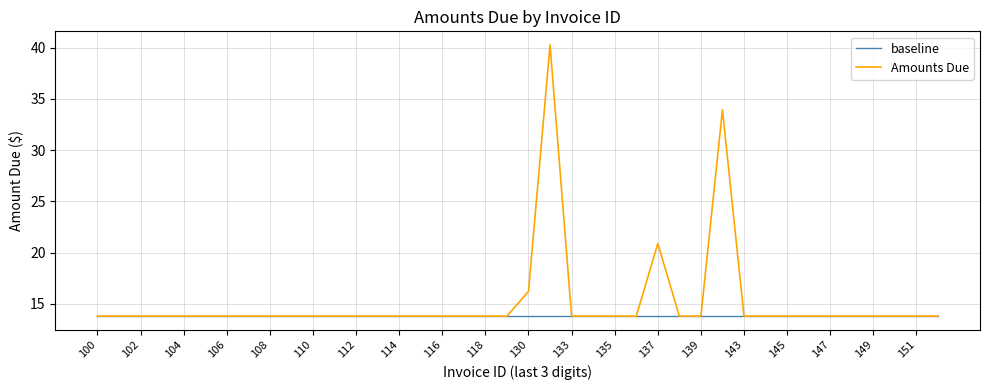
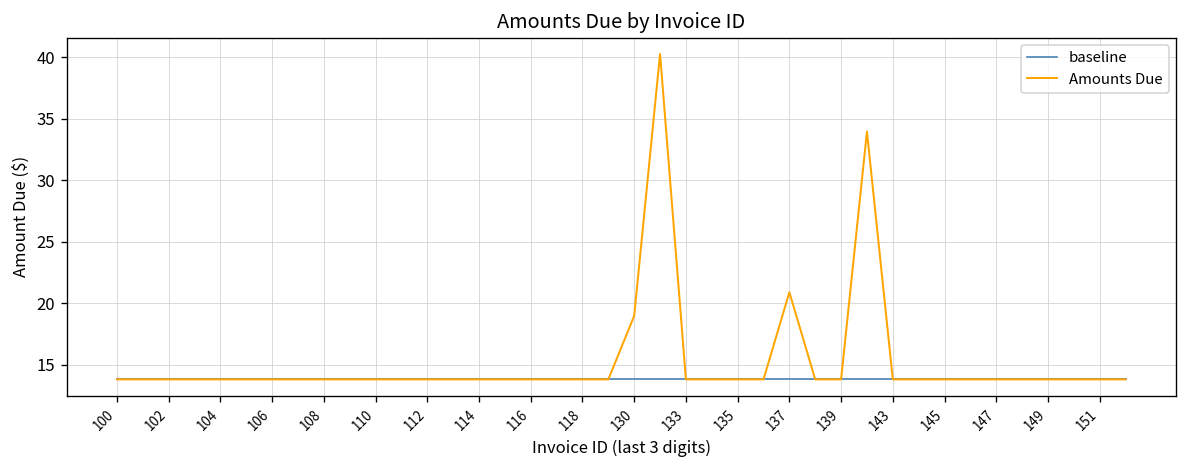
  {
    "baseline": {
      "130": 13.8,
      "137": 13.8
    },
    "Amounts Due": {
-     "130": 16.2,
+     "130": 19.0,
      "137": 20.9
    }
  }
